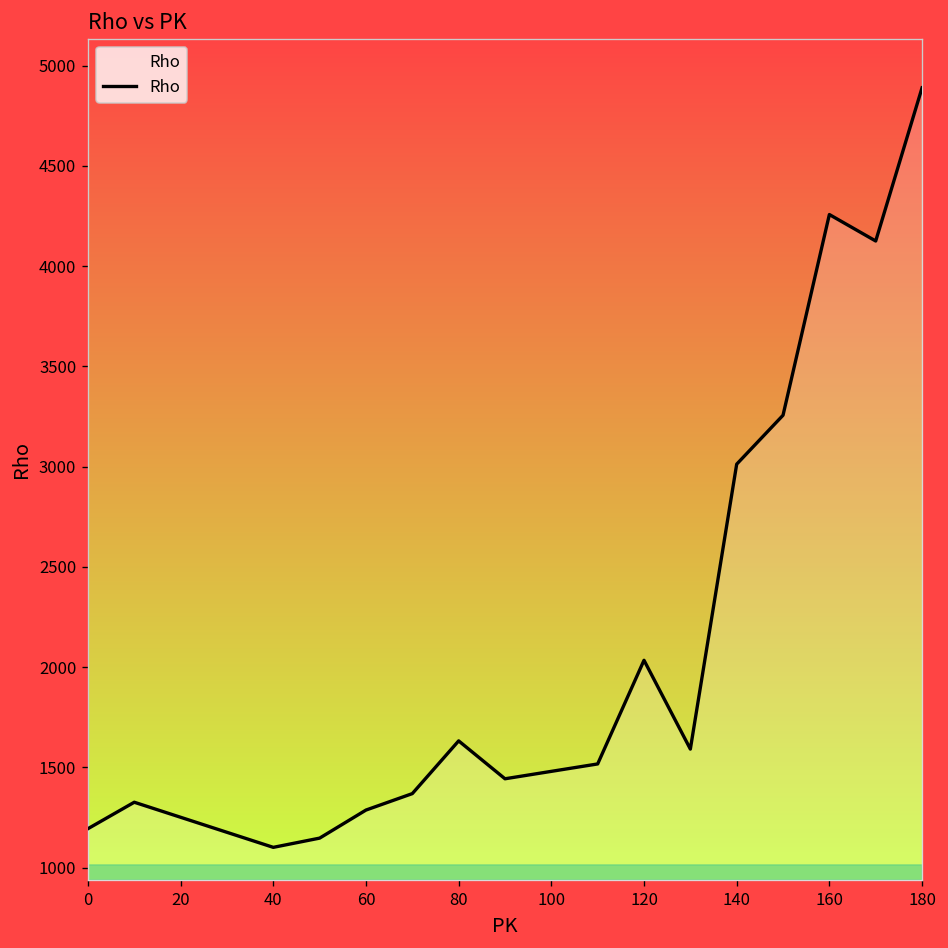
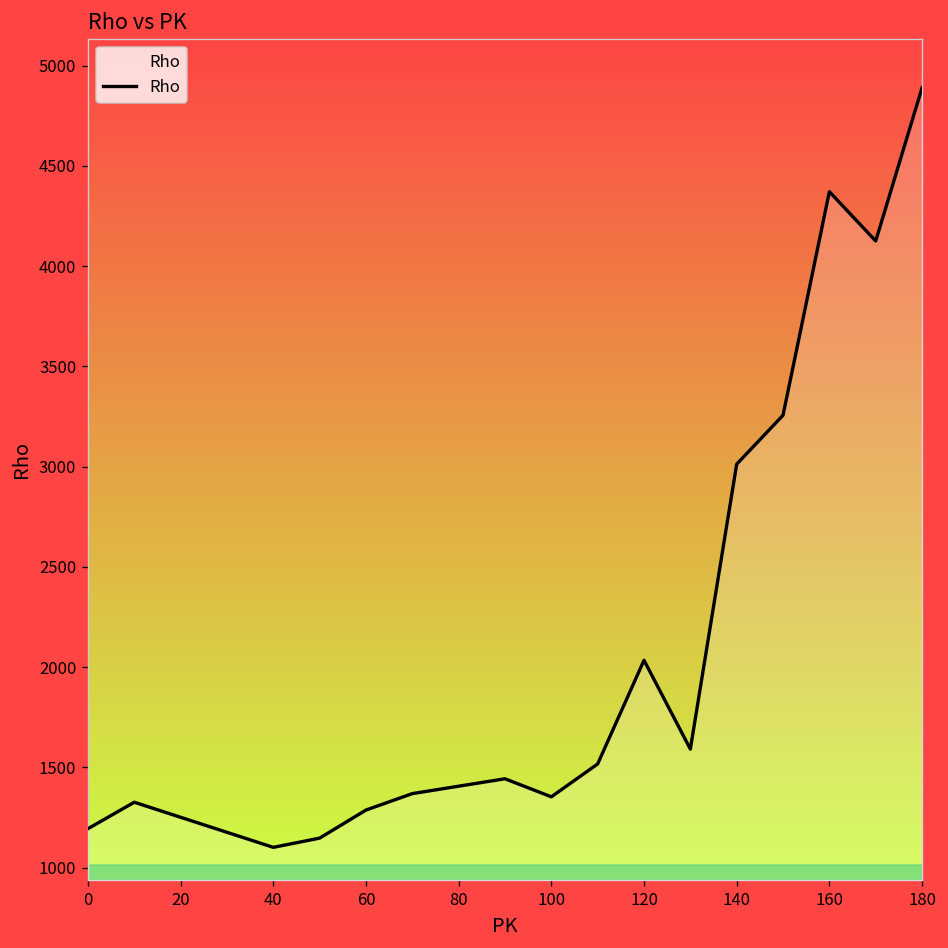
  {
    "0": 1190,
    "20": 1250,
    "40": 1100,
    "60": 1290,
-   "80": 1630,
-   "100": 1480,
+   "80": 1410,
+   "100": 1350,
    "120": 2030,
    "140": 3010,
-   "160": 4260,
+   "160": 4370,
    "180": 4890
  }
